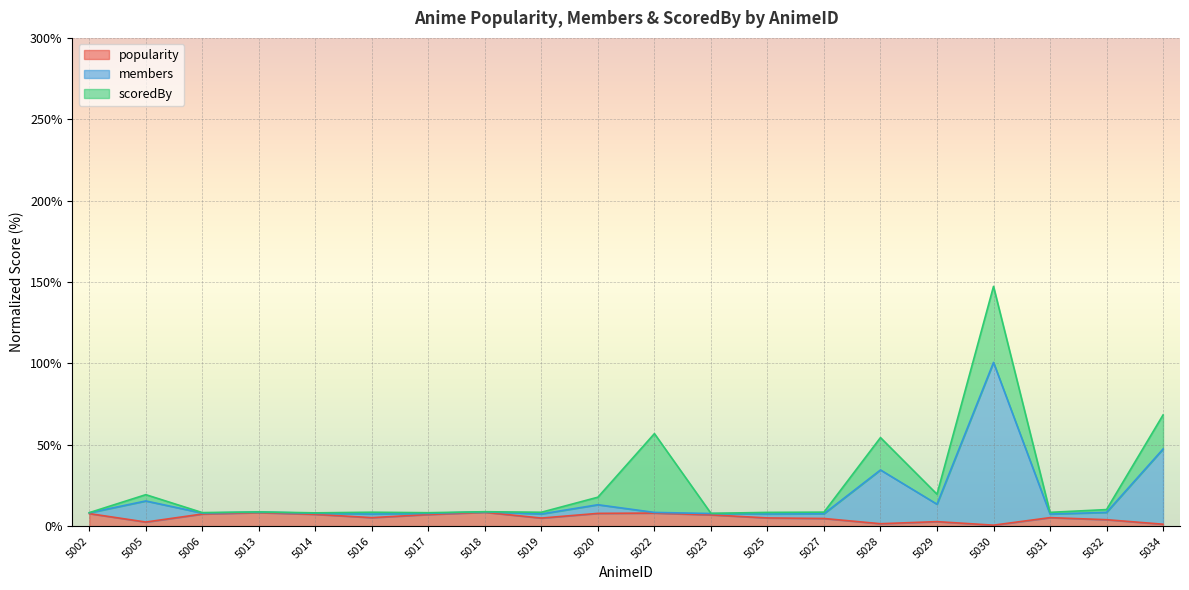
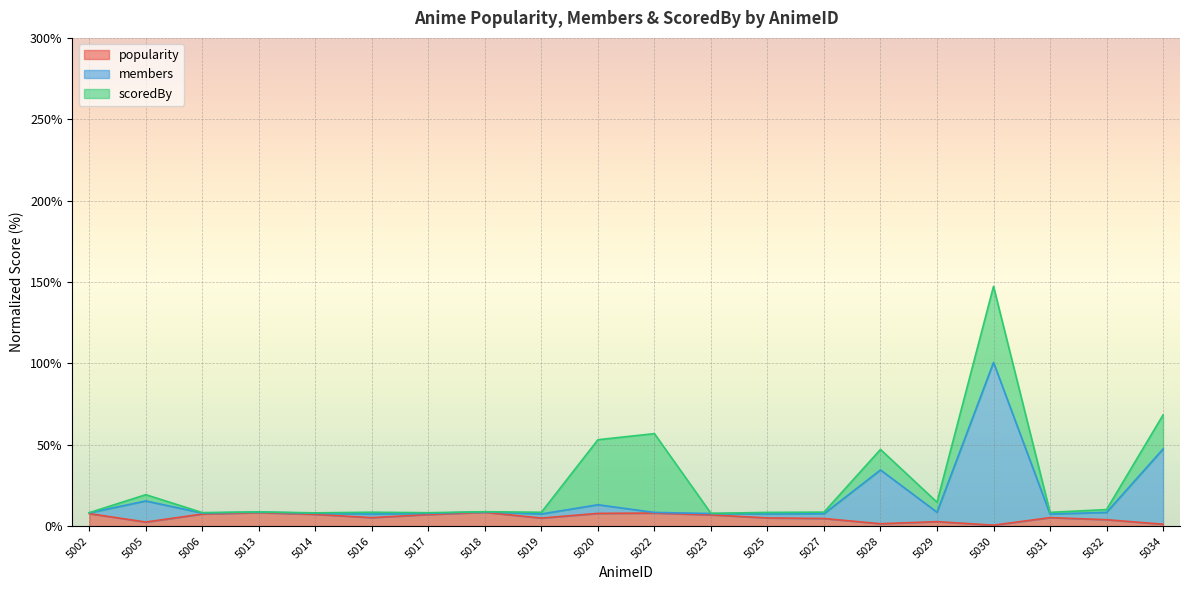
  {
    "popularity": {
      "5005": "3%",
      "5016": "5%",
      "5019": "5%",
      "5020": "8%",
      "5025": "5%",
      "5027": "5%",
      "5028": "2%",
      "5029": "3%",
      "5030": "1%",
      "5031": "5%",
      "5032": "4%",
      "5034": "1%"
    },
    "members": {
      "5005": "13%",
      "5020": "5%",
      "5028": "33%",
-     "5029": "11%",
+     "5029": "6%",
      "5030": "100%",
      "5032": "4%",
      "5034": "46%"
    },
    "scoredBy": {
      "5005": "4%",
-     "5020": "5%",
+     "5020": "40%",
      "5022": "48%",
-     "5028": "20%",
+     "5028": "13%",
      "5029": "6%",
      "5030": "47%",
      "5032": "2%",
      "5034": "21%"
    }
  }
